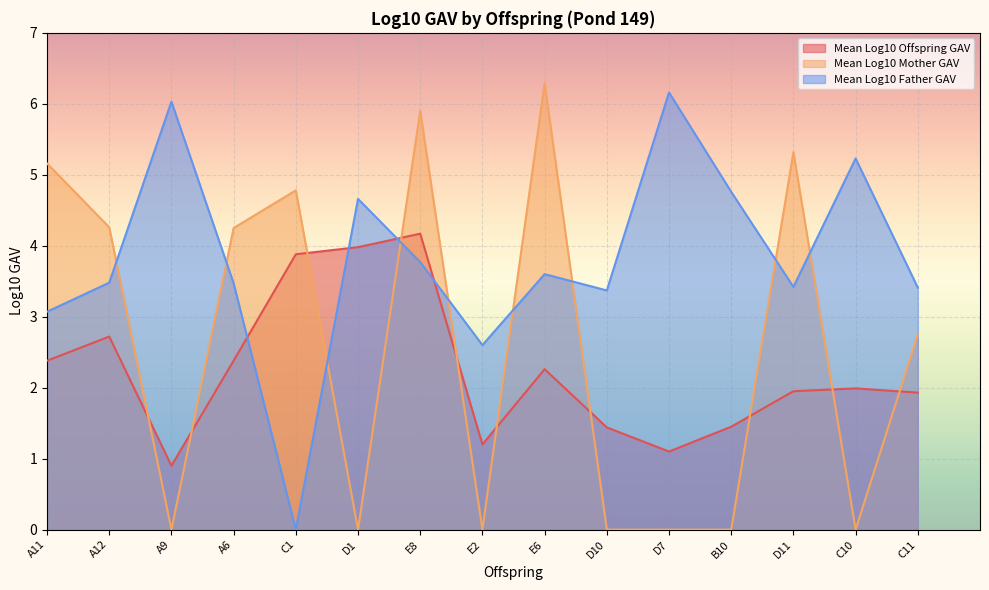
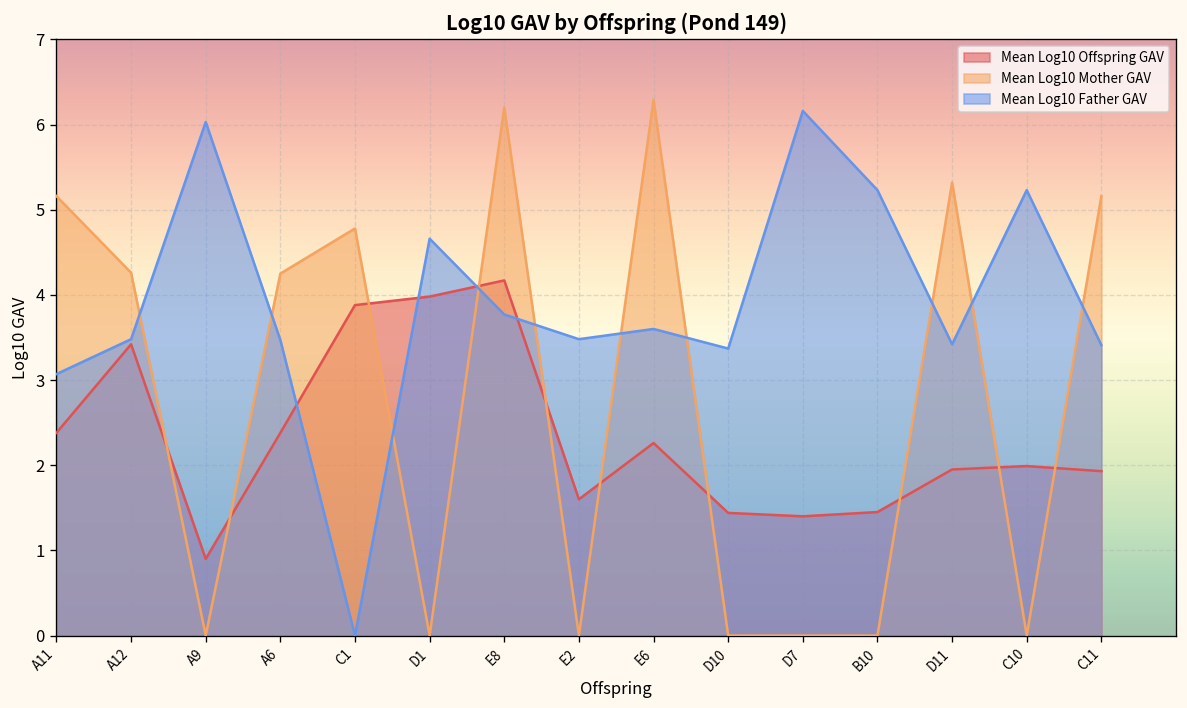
  {
    "Mean Log10 Offspring GAV": {
      "A11": 2.4,
-     "A12": 2.7,
+     "A12": 3.4,
      "A9": 0.9,
      "A6": 2.4,
      "C1": 3.9,
      "D1": 4.0,
      "E8": 4.2,
-     "E2": 1.2,
+     "E2": 1.6,
      "E6": 2.3,
      "D10": 1.4,
-     "D7": 1.1,
+     "D7": 1.4,
      "B10": 1.5,
      "D11": 2.0,
      "C10": 2.0,
      "C11": 1.9
    },
    "Mean Log10 Mother GAV": {
      "A11": 5.2,
      "A12": 4.3,
      "A9": 0.0,
      "A6": 4.3,
      "C1": 4.8,
      "D1": 0.0,
-     "E8": 5.9,
+     "E8": 6.2,
      "E2": 0.0,
      "E6": 6.3,
      "D10": 0.0,
      "D7": 0.0,
      "B10": 0.0,
      "D11": 5.3,
      "C10": 0.0,
-     "C11": 2.8
+     "C11": 5.2
    },
    "Mean Log10 Father GAV": {
      "A11": 3.1,
      "A12": 3.5,
      "A9": 6.0,
      "A6": 3.5,
      "C1": 0.0,
      "D1": 4.7,
      "E8": 3.8,
-     "E2": 2.6,
+     "E2": 3.5,
      "E6": 3.6,
      "D10": 3.4,
      "D7": 6.2,
-     "B10": 4.8,
+     "B10": 5.2,
      "D11": 3.4,
      "C10": 5.2,
      "C11": 3.4
    }
  }
